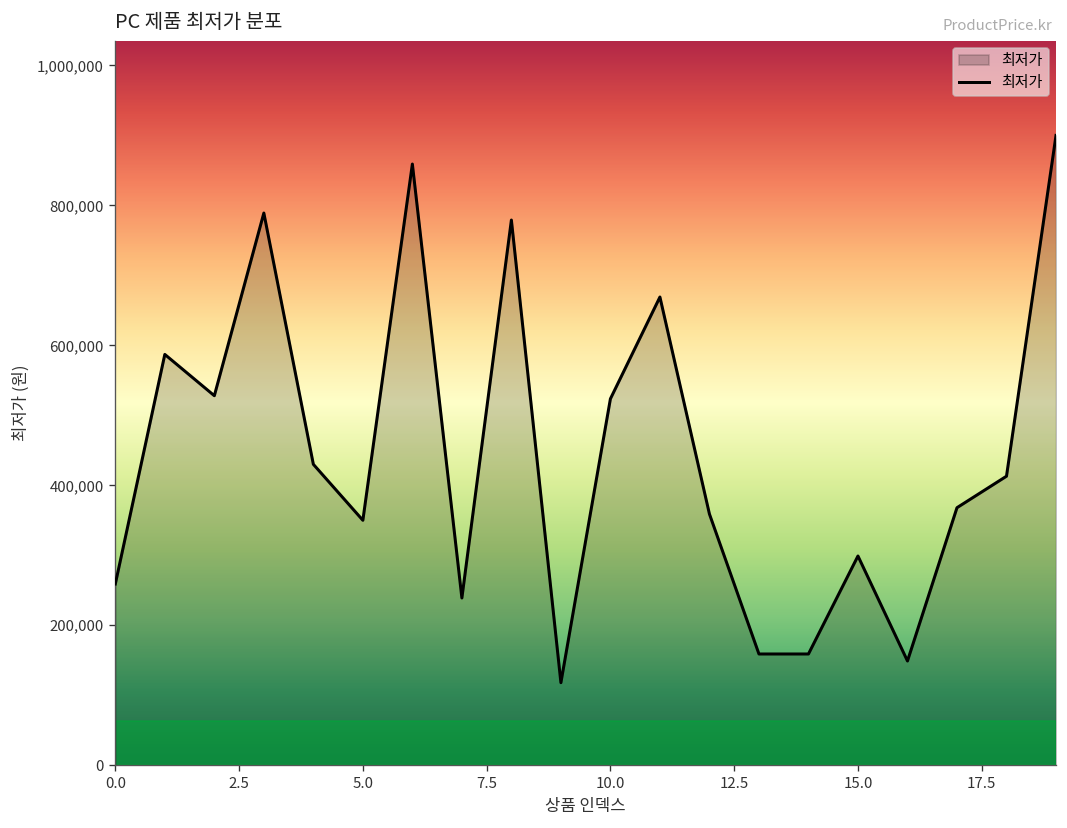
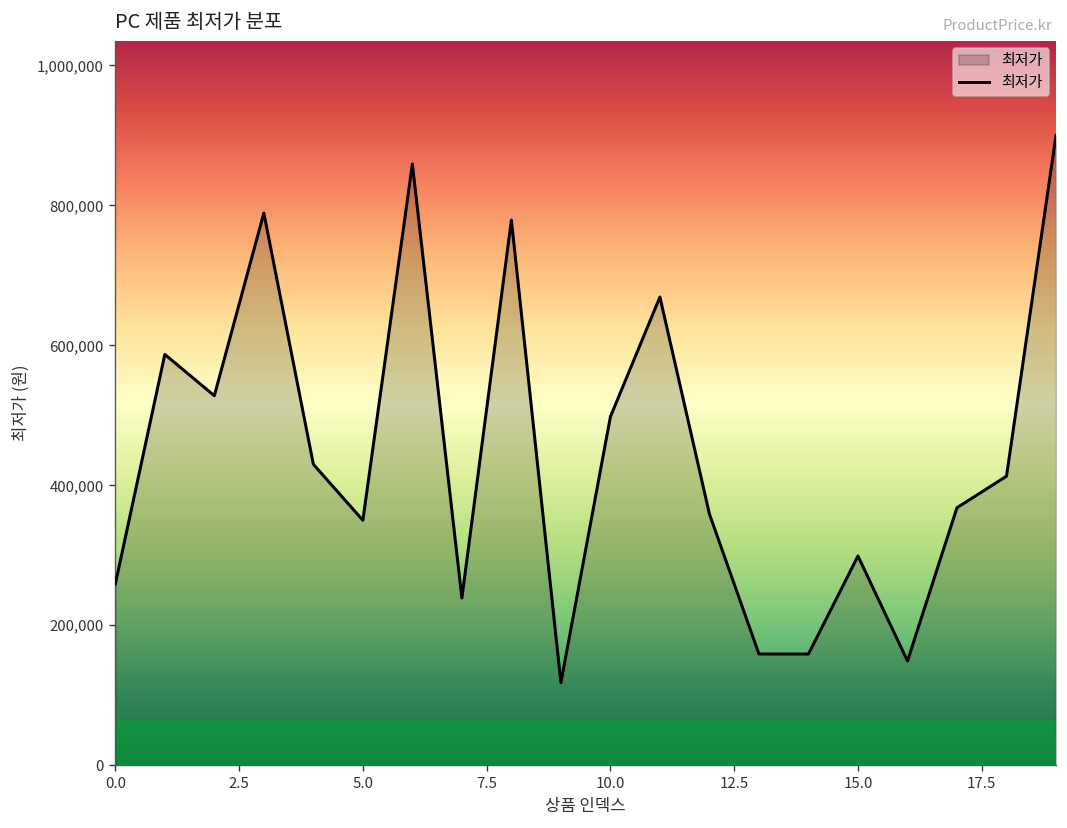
  {
    "0.0": "260,000",
    "5.0": "350,000",
-   "10.0": "520,000",
+   "10.0": "500,000",
    "15.0": "300,000"
  }
